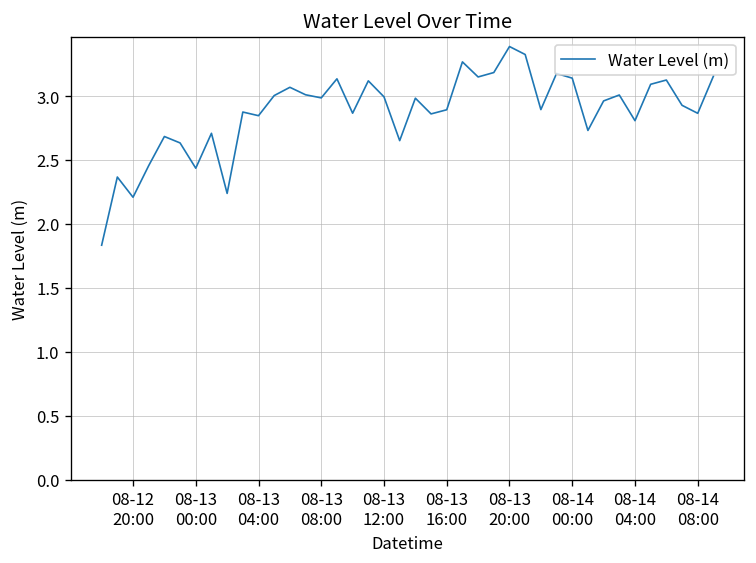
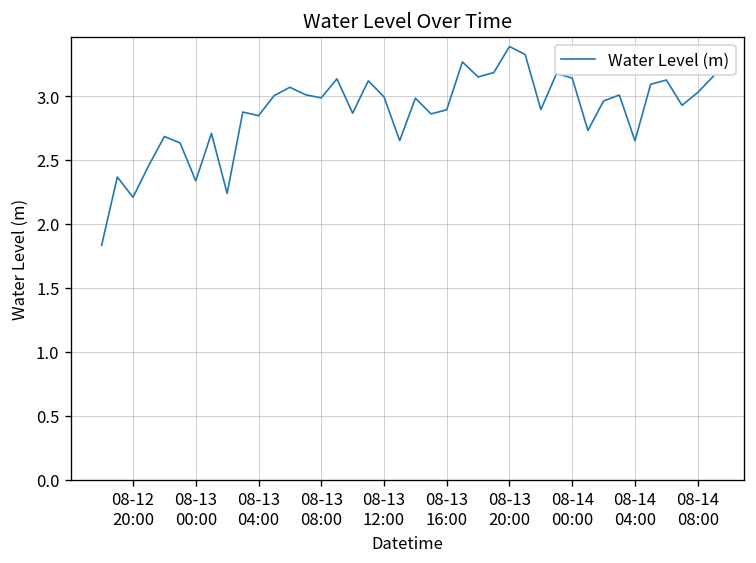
  {
    "08-12 20:00": 2.21,
-   "08-13 00:00": 2.44,
+   "08-13 00:00": 2.34,
    "08-13 04:00": 2.85,
    "08-13 08:00": 2.99,
    "08-13 12:00": 2.99,
    "08-13 16:00": 2.89,
    "08-13 20:00": 3.39,
    "08-14 00:00": 3.14,
-   "08-14 04:00": 2.81,
-   "08-14 08:00": 2.86
+   "08-14 04:00": 2.65,
+   "08-14 08:00": 3.03
  }
